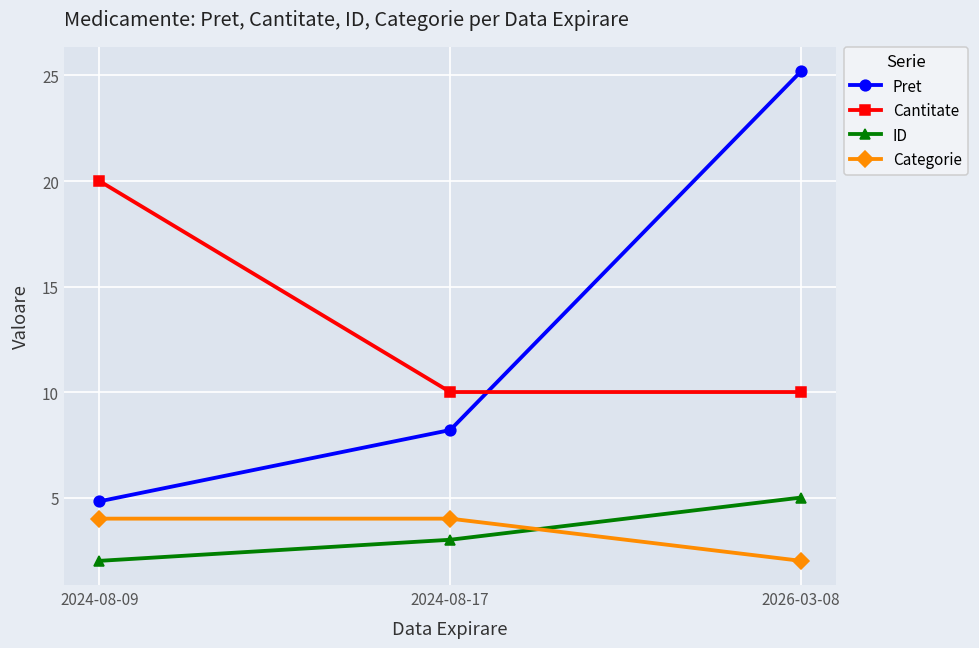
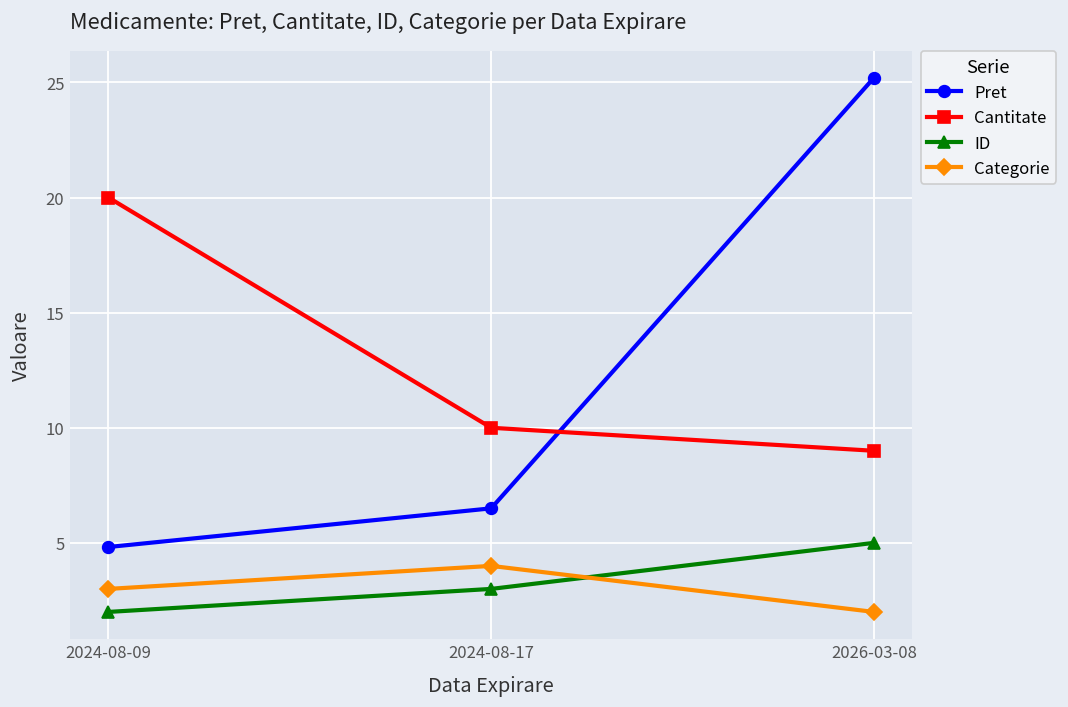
  {
    "Pret": {
      "2024-08-09": 4.8,
-     "2024-08-17": 8.2,
+     "2024-08-17": 6.5,
      "2026-03-08": 25.2
    },
    "Cantitate": {
      "2024-08-09": 20,
      "2024-08-17": 10,
-     "2026-03-08": 10
+     "2026-03-08": 9
    },
    "ID": {
      "2024-08-09": 2.0,
      "2024-08-17": 3.0,
      "2026-03-08": 5.0
    },
    "Categorie": {
-     "2024-08-09": 4,
+     "2024-08-09": 3,
      "2024-08-17": 4,
      "2026-03-08": 2
    }
  }
